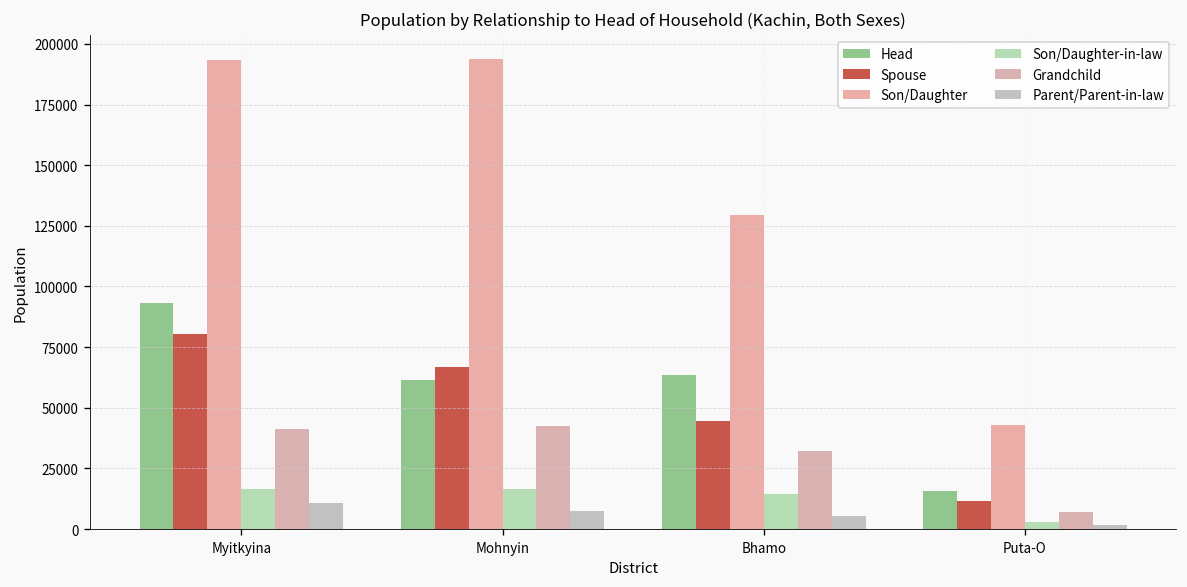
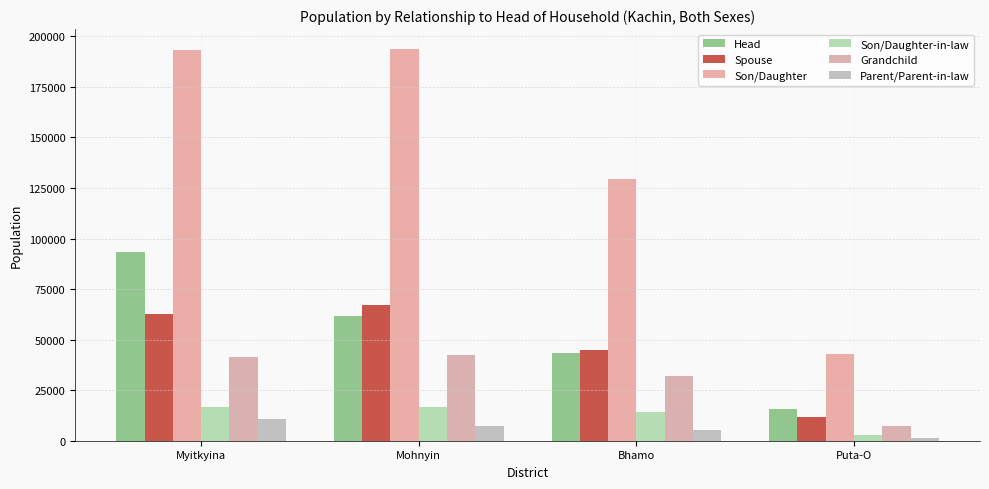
  {
    "Head": {
      "Myitkyina": 93000,
      "Mohnyin": 61000,
-     "Bhamo": 64000,
+     "Bhamo": 43000,
      "Puta-O": 16000
    },
    "Spouse": {
-     "Myitkyina": 80000,
+     "Myitkyina": 63000,
      "Mohnyin": 67000,
      "Bhamo": 45000,
      "Puta-O": 12000
    }
  }
